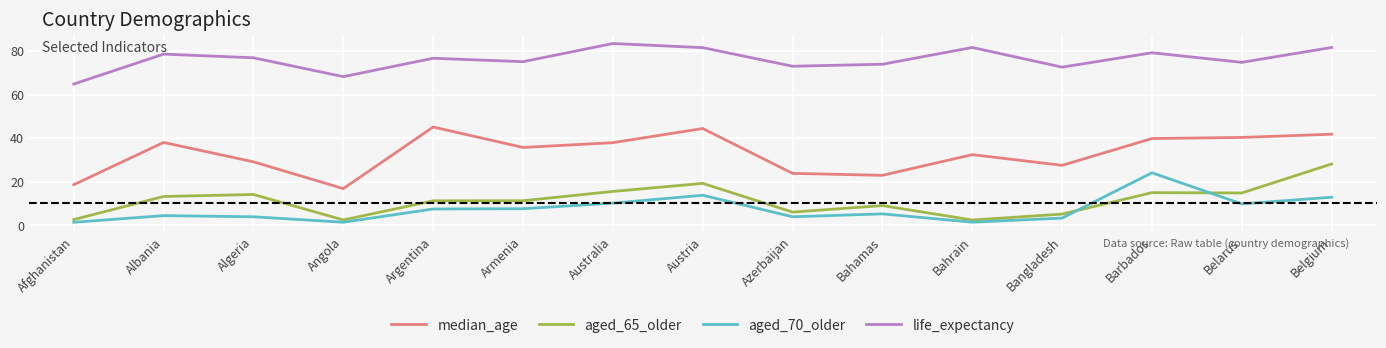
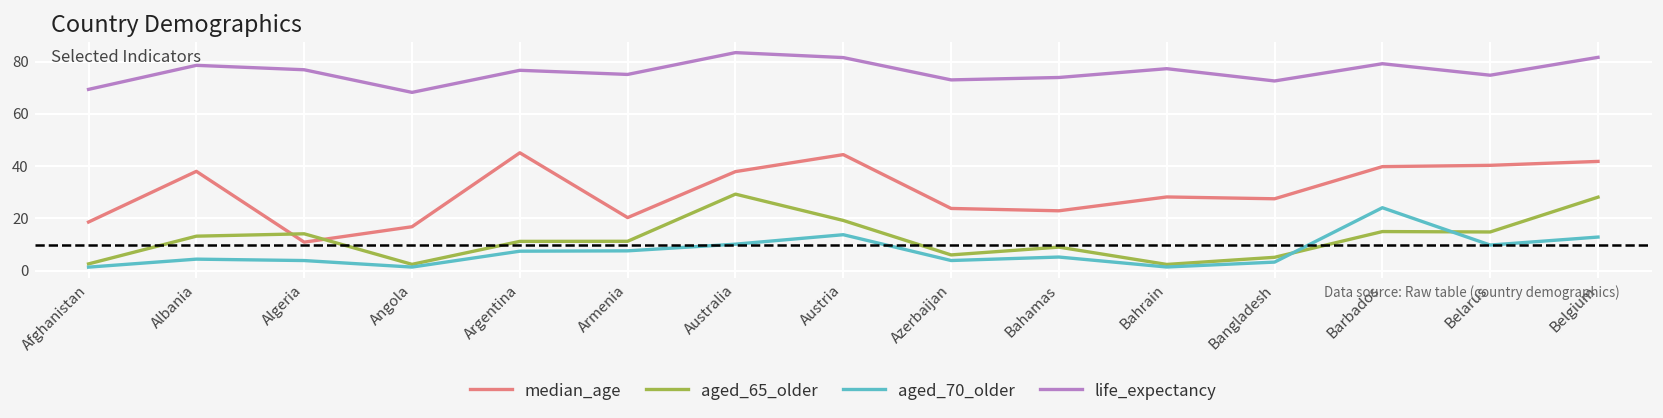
  {
    "median_age": {
      "Afghanistan": 19,
      "Albania": 38,
-     "Algeria": 29,
+     "Algeria": 11,
      "Angola": 17,
      "Argentina": 45,
-     "Armenia": 36,
+     "Armenia": 20,
      "Australia": 38,
      "Austria": 44,
      "Azerbaijan": 24,
      "Bahamas": 23,
-     "Bahrain": 32,
+     "Bahrain": 28,
      "Bangladesh": 28,
      "Barbados": 40,
      "Belarus": 40,
      "Belgium": 42
    },
    "aged_65_older": {
      "Afghanistan": 3,
      "Albania": 13,
      "Algeria": 14,
      "Argentina": 11,
      "Armenia": 11,
-     "Australia": 16,
+     "Australia": 29,
      "Austria": 19,
      "Azerbaijan": 6,
      "Bahamas": 9,
      "Bangladesh": 5,
      "Barbados": 15,
      "Belarus": 15,
      "Belgium": 28
    },
    "aged_70_older": {
      "Afghanistan": 1,
      "Albania": 4,
      "Algeria": 4,
      "Argentina": 7,
      "Armenia": 8,
      "Australia": 10,
      "Austria": 14,
      "Azerbaijan": 4,
      "Bahamas": 5,
      "Bangladesh": 3,
      "Barbados": 24,
      "Belarus": 10,
      "Belgium": 13
    },
    "life_expectancy": {
-     "Afghanistan": 65,
+     "Afghanistan": 69,
      "Albania": 79,
      "Algeria": 77,
      "Angola": 68,
      "Argentina": 77,
      "Armenia": 75,
      "Australia": 83,
      "Austria": 82,
      "Azerbaijan": 73,
      "Bahamas": 74,
-     "Bahrain": 82,
+     "Bahrain": 77,
      "Bangladesh": 73,
      "Barbados": 79,
      "Belarus": 75,
      "Belgium": 82
    }
  }
